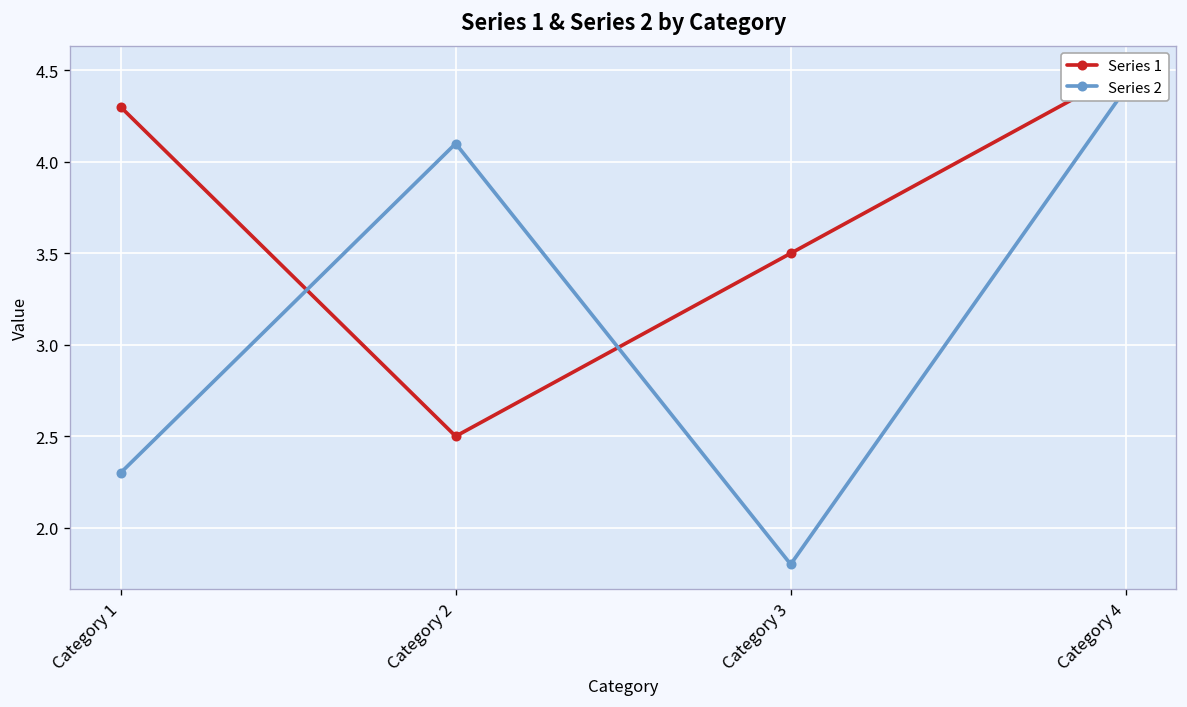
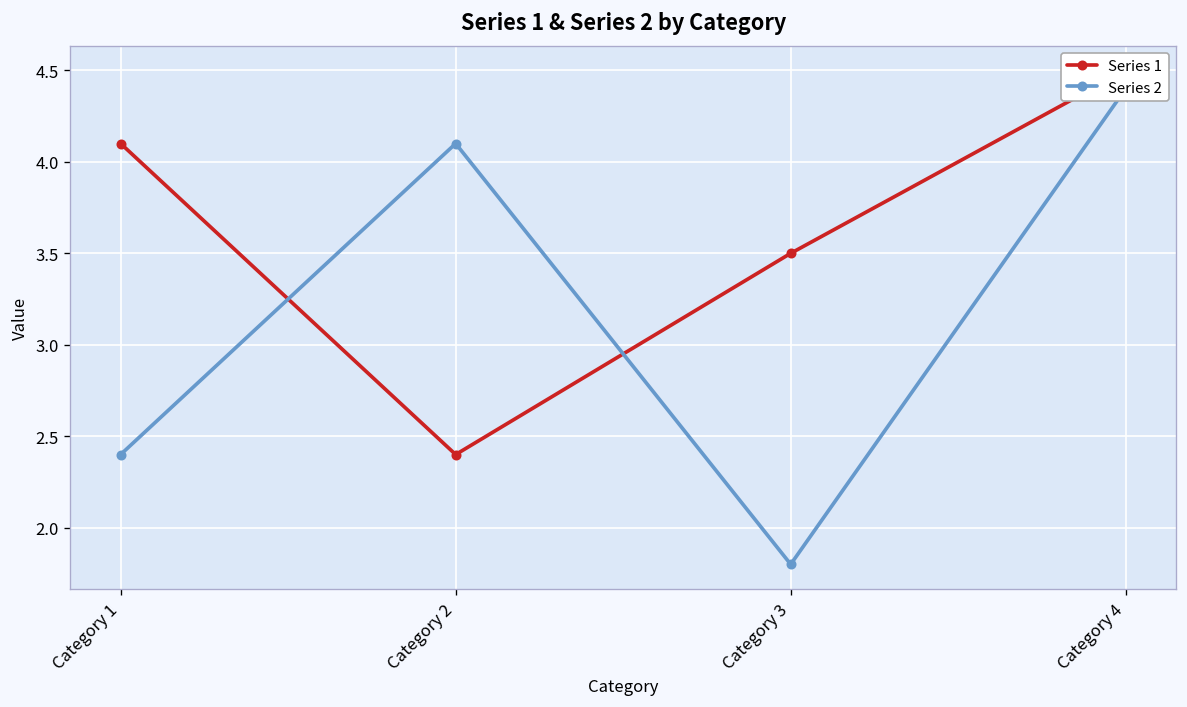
  {
    "Series 1": {
-     "Category 1": 4.3,
-     "Category 2": 2.5,
+     "Category 1": 4.1,
+     "Category 2": 2.4,
      "Category 3": 3.5
    },
    "Series 2": {
-     "Category 1": 2.3,
+     "Category 1": 2.4,
      "Category 2": 4.1,
      "Category 3": 1.8
    }
  }
